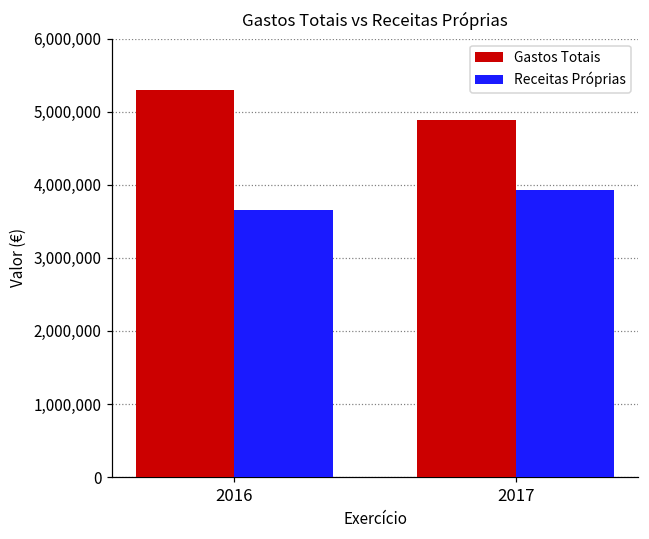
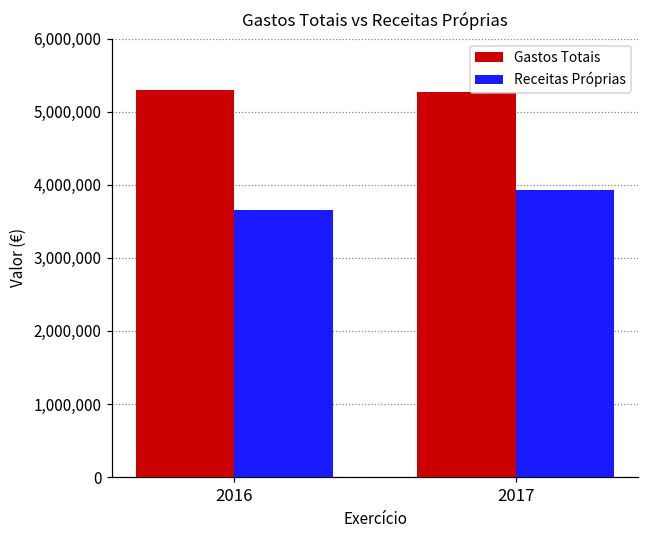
  {
    "Gastos Totais": {
      "2016": "5,300,000",
-     "2017": "4,900,000"
+     "2017": "5,300,000"
    },
    "Receitas Próprias": {
      "2016": "3,700,000",
      "2017": "3,900,000"
    }
  }
